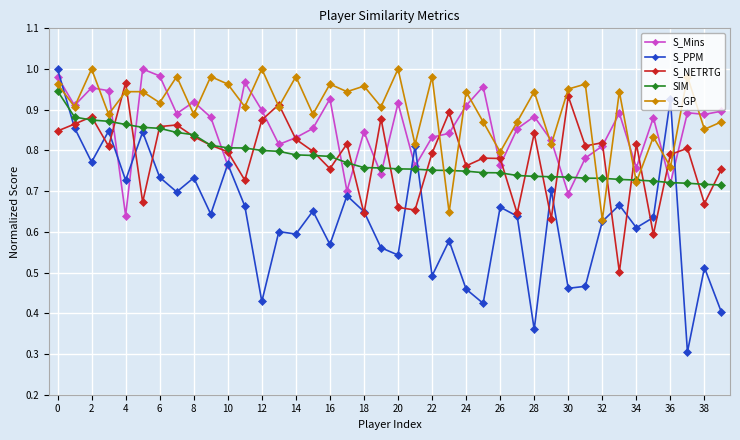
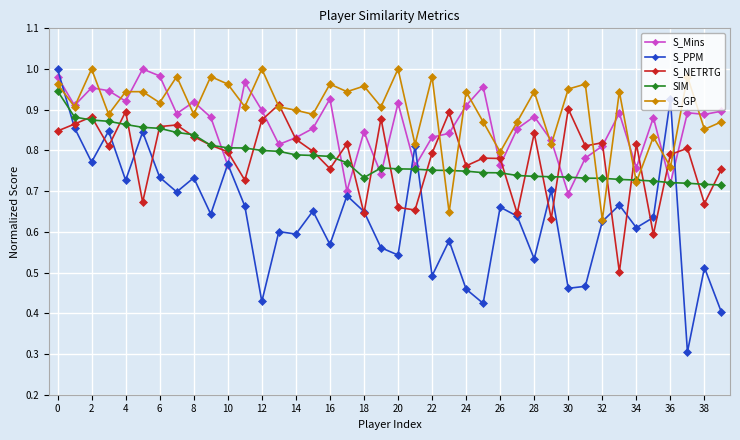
  {
    "S_Mins": {
      "0": 0.98,
      "2": 0.95,
-     "4": 0.64,
+     "4": 0.92,
      "6": 0.98,
      "8": 0.92,
      "12": 0.90,
      "16": 0.93,
      "18": 0.85,
      "20": 0.92,
      "22": 0.83,
      "24": 0.91,
      "26": 0.76,
      "28": 0.88,
      "30": 0.69,
      "32": 0.81,
      "34": 0.76,
      "38": 0.89
    },
    "S_PPM": {
      "0": 1.00,
      "2": 0.77,
      "4": 0.73,
      "6": 0.73,
      "8": 0.73,
      "12": 0.43,
      "14": 0.59,
      "16": 0.57,
      "20": 0.54,
      "22": 0.49,
      "24": 0.46,
      "26": 0.66,
-     "28": 0.36,
+     "28": 0.53,
      "30": 0.46,
      "34": 0.61,
      "38": 0.51
    },
    "S_NETRTG": {
      "0": 0.85,
      "2": 0.88,
-     "4": 0.97,
+     "4": 0.90,
      "10": 0.80,
      "12": 0.87,
      "16": 0.76,
      "20": 0.66,
      "22": 0.79,
      "24": 0.76,
      "26": 0.78,
      "28": 0.84,
-     "30": 0.93,
+     "30": 0.90,
      "32": 0.82,
      "34": 0.82,
      "36": 0.79,
      "38": 0.67
    },
    "SIM": {
      "0": 0.95,
      "2": 0.87,
      "4": 0.86,
      "10": 0.81,
      "12": 0.80,
      "14": 0.79,
      "16": 0.79,
-     "18": 0.76,
+     "18": 0.73,
      "20": 0.75,
      "22": 0.75,
      "24": 0.75,
      "26": 0.75,
      "28": 0.74,
      "30": 0.73,
      "32": 0.73,
      "38": 0.72
    },
    "S_GP": {
      "0": 0.96,
      "2": 1.00,
      "4": 0.94,
      "6": 0.92,
      "8": 0.89,
      "10": 0.96,
      "12": 1.00,
-     "14": 0.98,
+     "14": 0.90,
      "16": 0.96,
      "18": 0.96,
      "20": 1.00,
      "22": 0.98,
      "24": 0.94,
      "26": 0.80,
      "28": 0.94,
      "30": 0.95,
      "36": 0.76,
      "38": 0.85
    }
  }
